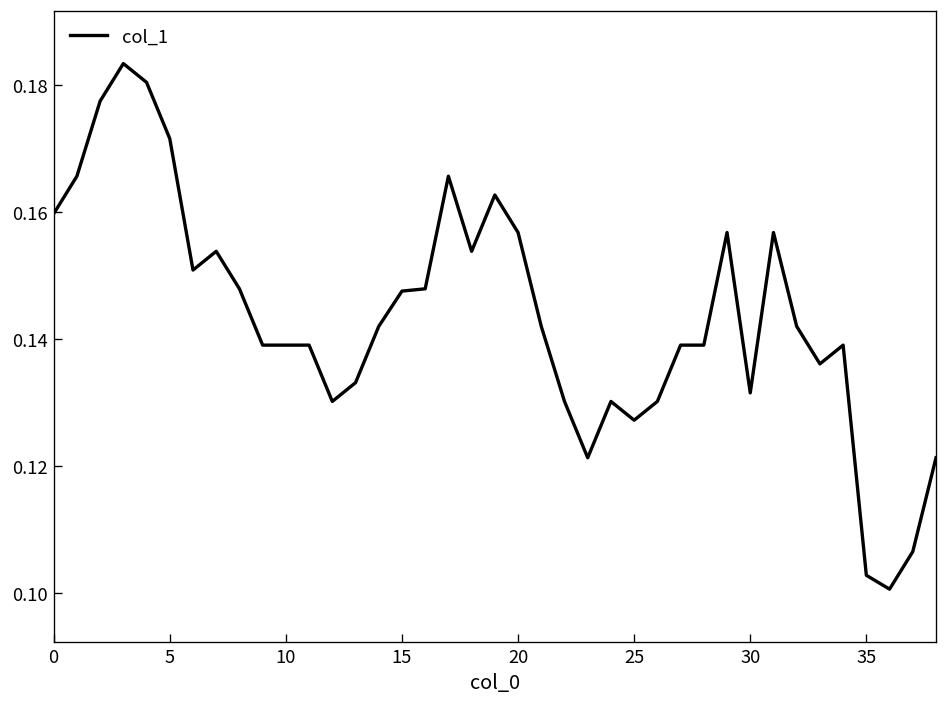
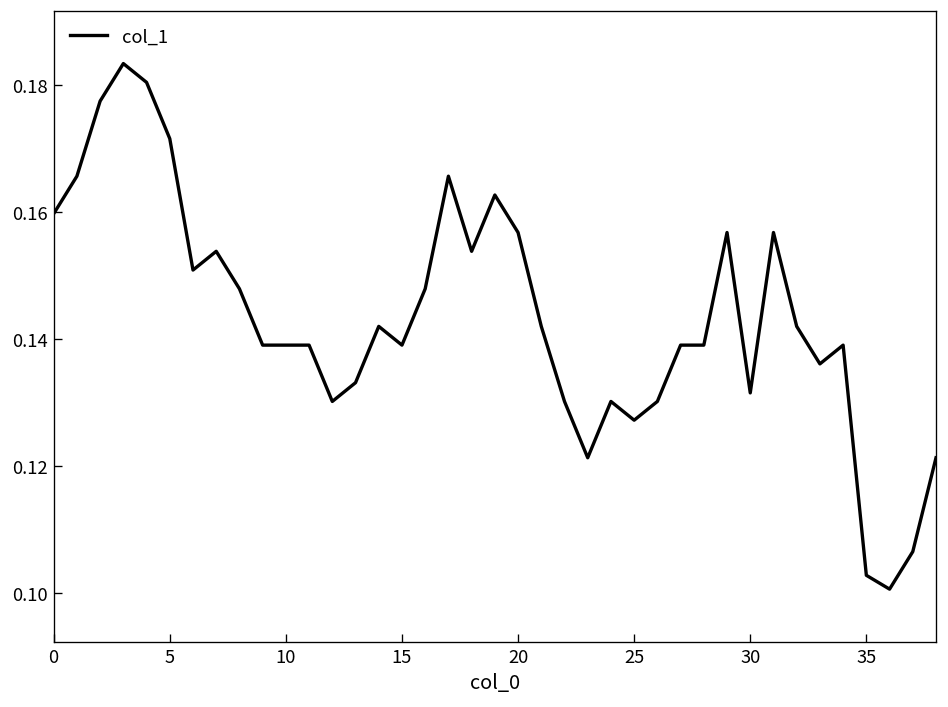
  {
    "0": 0.160,
    "5": 0.172,
    "10": 0.139,
-   "15": 0.148,
+   "15": 0.139,
    "20": 0.157,
    "25": 0.127,
    "30": 0.132,
    "35": 0.103
  }
